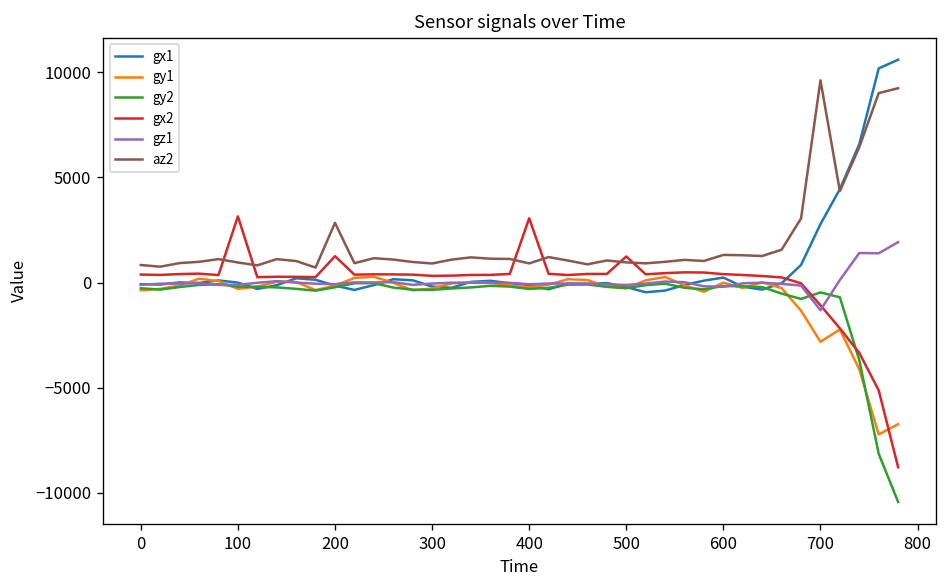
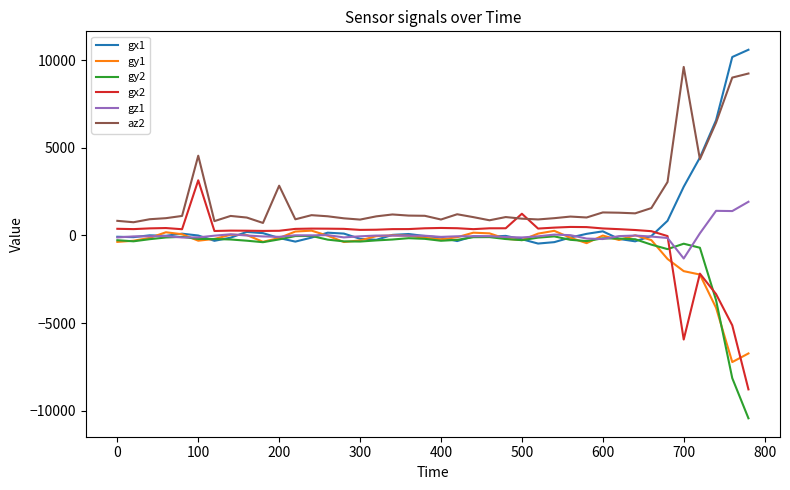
  {
    "gx1": {
      "600": 200,
      "700": 2800
    },
    "gy1": {
      "600": 0,
-     "700": -2800
+     "700": -2000
    },
    "gy2": {
      "700": -500
    },
    "gx2": {
      "0": 400,
      "100": 3100,
-     "200": 1300,
+     "200": 300,
      "300": 300,
-     "400": 3100,
+     "400": 400,
      "500": 1200,
      "600": 400,
-     "700": -1100
+     "700": -5900
    },
    "gz1": {
      "700": -1300
    },
    "az2": {
      "0": 800,
-     "100": 1000,
+     "100": 4500,
      "200": 2800,
      "300": 900,
      "400": 900,
      "500": 1000,
      "600": 1300,
      "700": 9600
    }
  }
